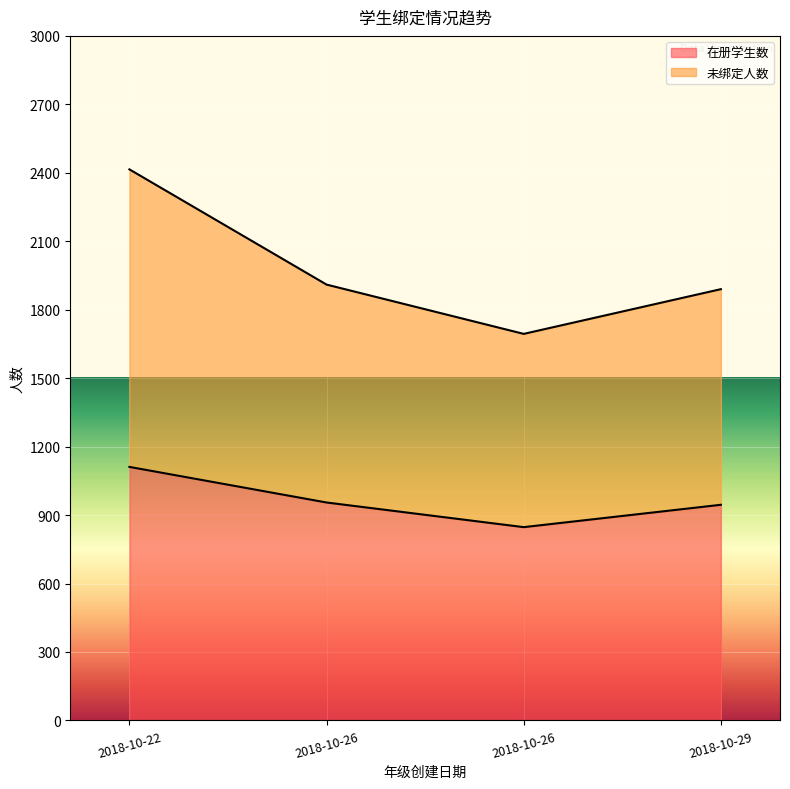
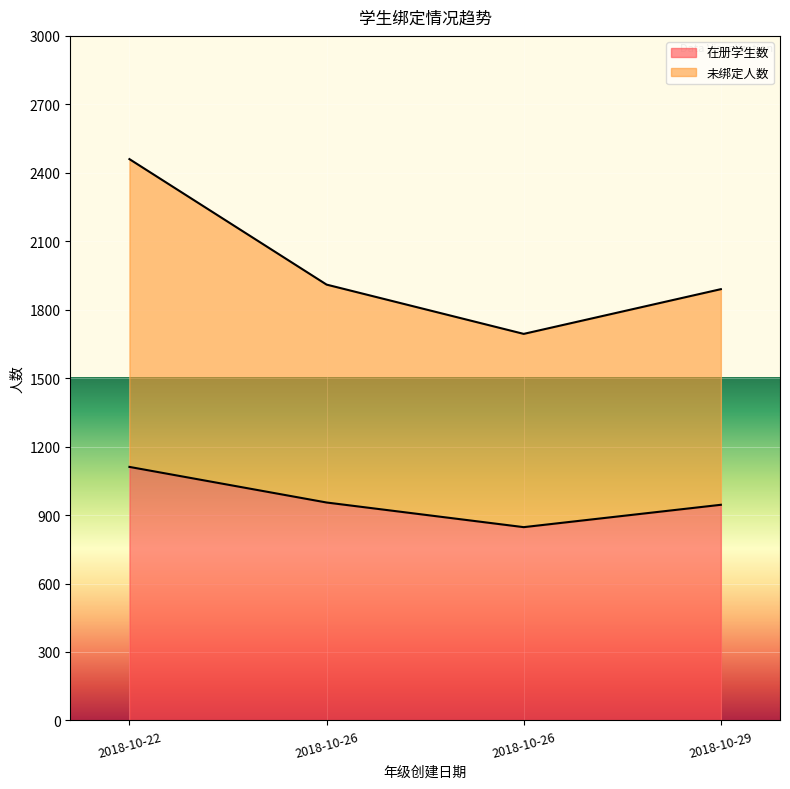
  {
    "在册学生数": {
      "2018-10-22": 1110,
      "2018-10-29": 950
    },
    "未绑定人数": {
-     "2018-10-22": 1300,
+     "2018-10-22": 1350,
      "2018-10-29": 950
    }
  }
